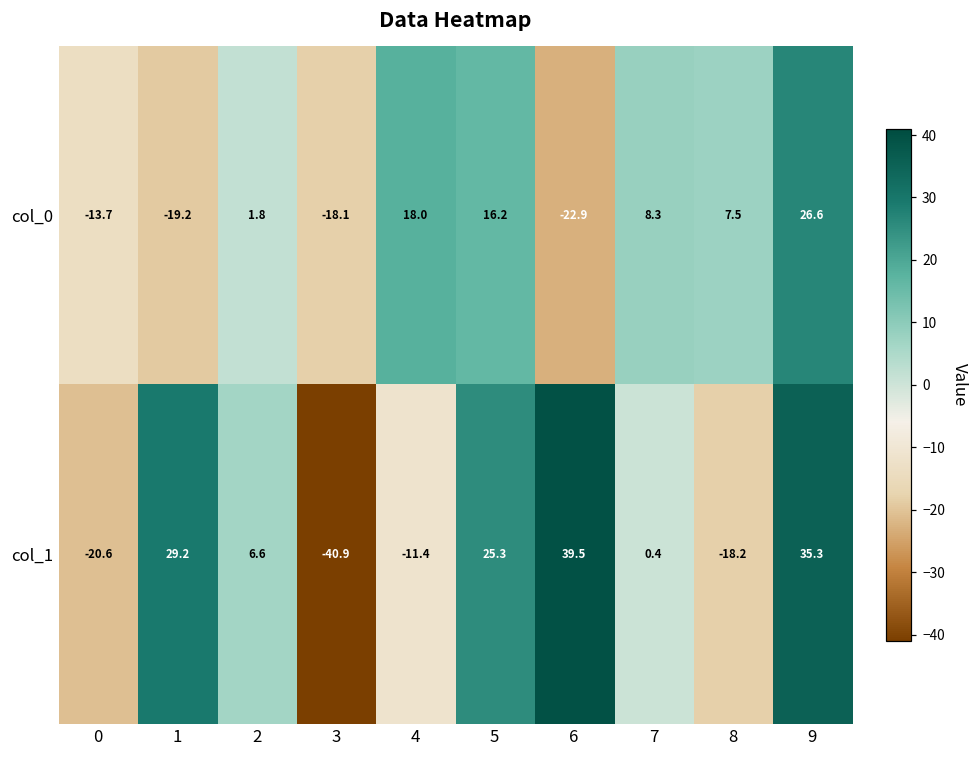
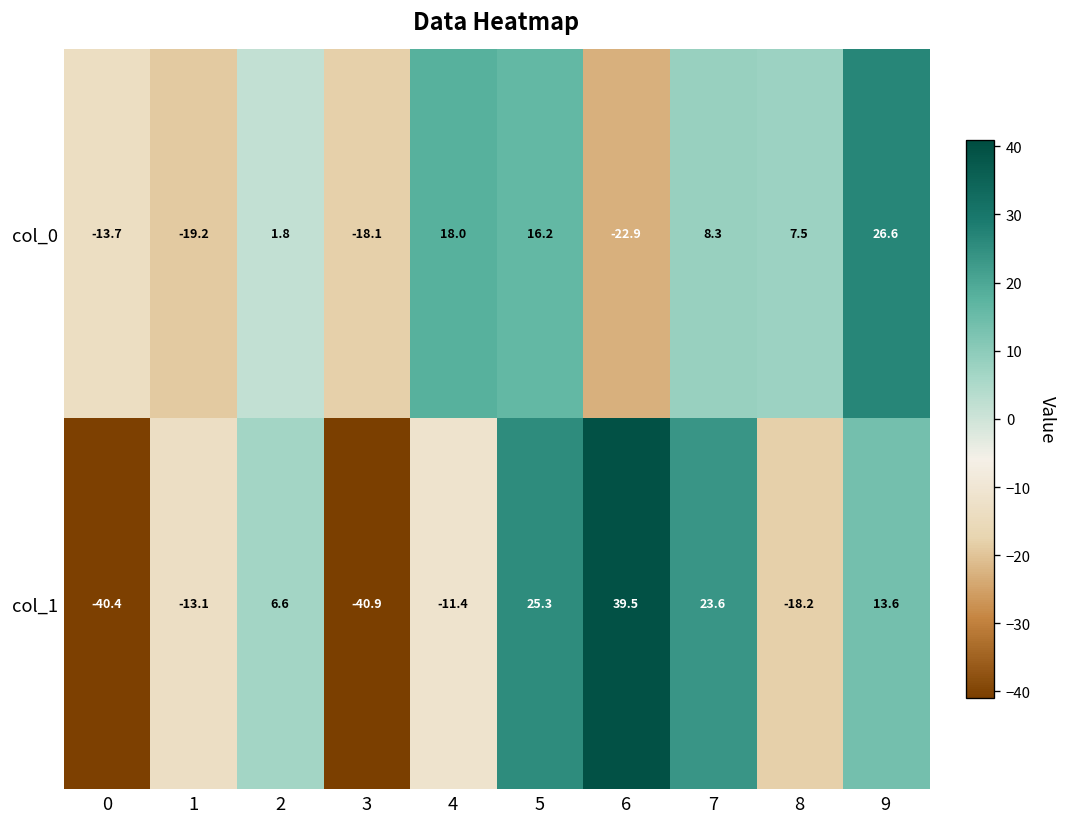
  {
    "col_0": {
      "0": -13.7,
      "1": -19.2,
      "2": 1.8,
      "3": -18.1,
      "4": 18.0,
      "5": 16.2,
      "6": -22.9,
      "7": 8.3,
      "8": 7.5,
      "9": 26.6
    },
    "col_1": {
-     "0": -20.6,
-     "1": 29.2,
+     "0": -40.4,
+     "1": -13.1,
      "2": 6.6,
      "3": -40.9,
      "4": -11.4,
      "5": 25.3,
      "6": 39.5,
-     "7": 0.4,
+     "7": 23.6,
      "8": -18.2,
-     "9": 35.3
+     "9": 13.6
    }
  }
